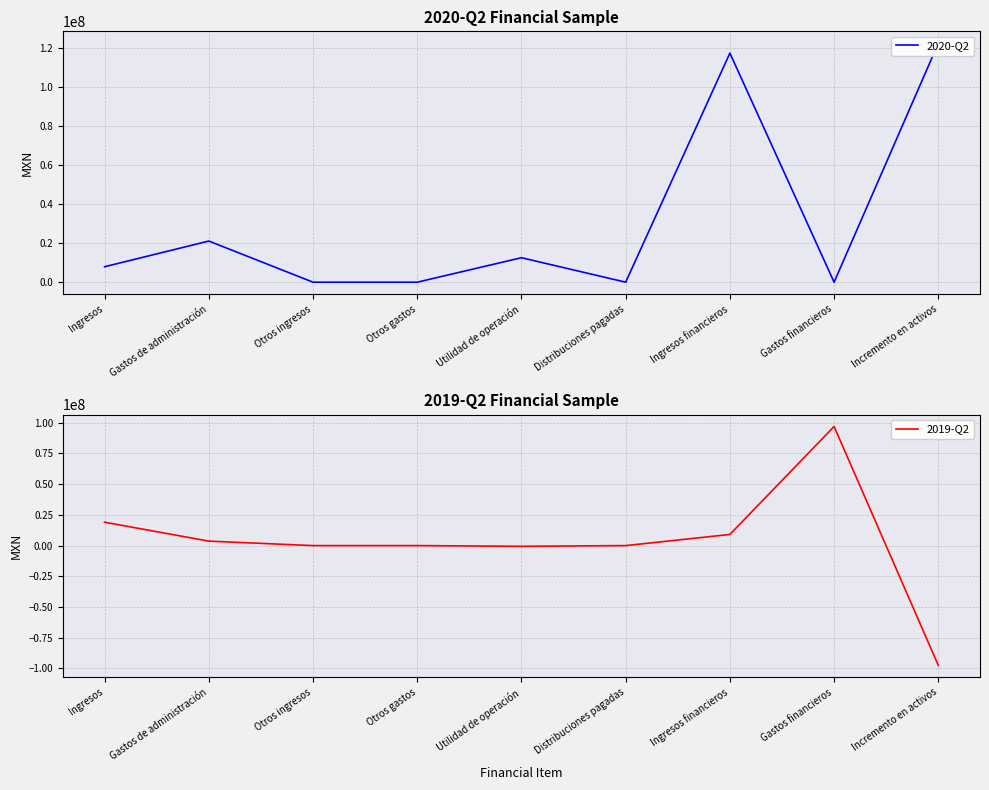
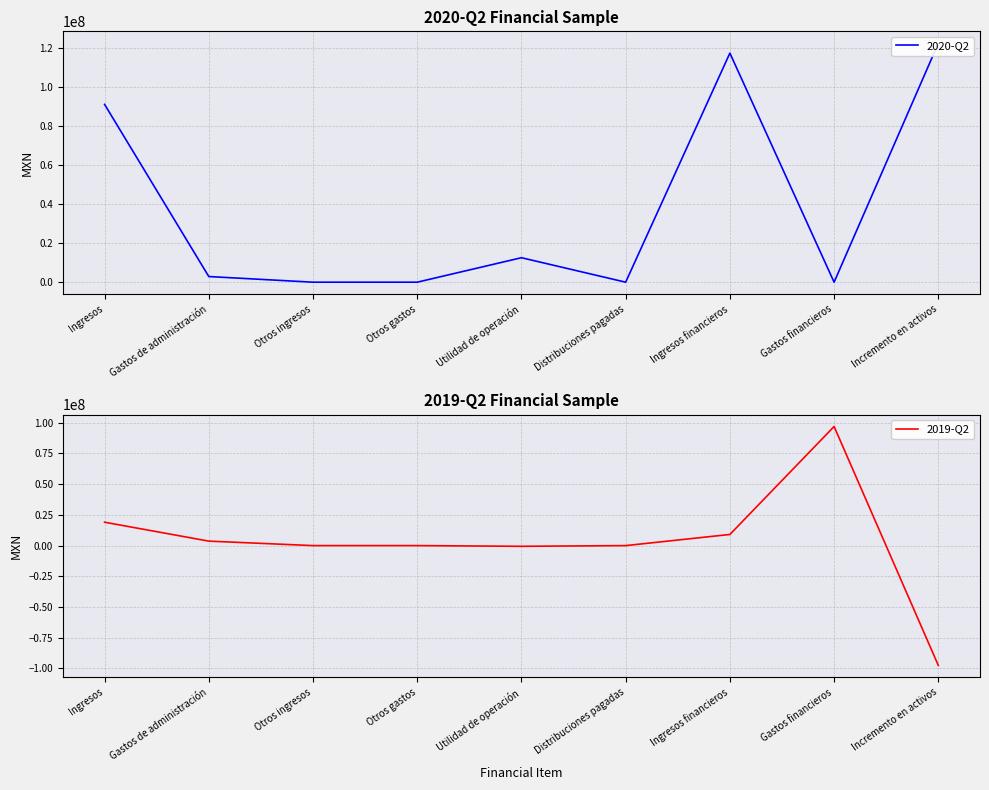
  {
    "2020-Q2 Financial Sample": {
-     "Ingresos": 8000000,
-     "Gastos de administración": 21000000,
+     "Ingresos": 91000000,
+     "Gastos de administración": 3000000,
      "Otros ingresos": 0,
      "Otros gastos": 0,
      "Utilidad de operación": 13000000,
      "Distribuciones pagadas": 0,
      "Ingresos financieros": 117000000,
      "Gastos financieros": 0
    },
    "2019-Q2 Financial Sample": {
      "Ingresos": 19000000,
      "Gastos de administración": 4000000,
      "Otros ingresos": 0,
      "Otros gastos": 0,
      "Utilidad de operación": -1000000,
      "Distribuciones pagadas": 0,
      "Ingresos financieros": 9000000,
      "Gastos financieros": 97000000,
      "Incremento en activos": -98000000
    }
  }
